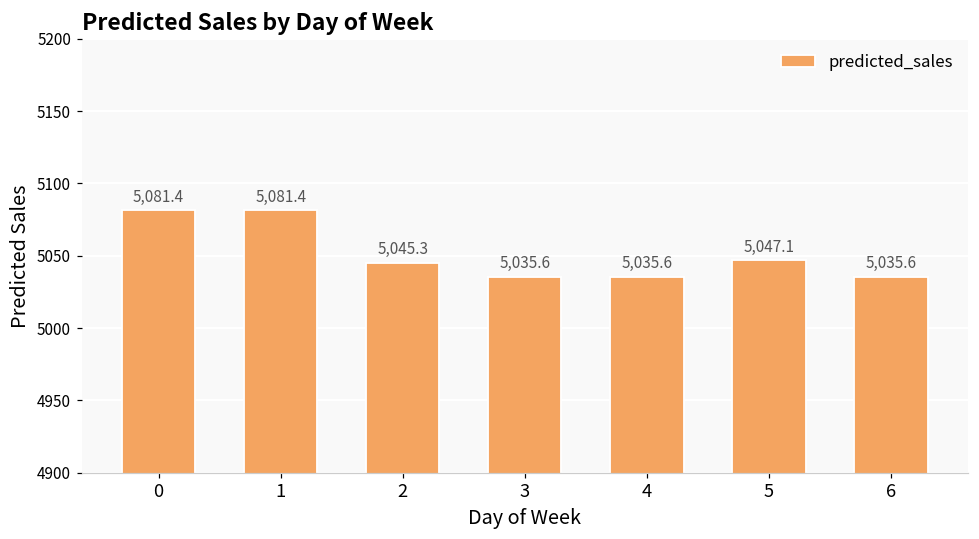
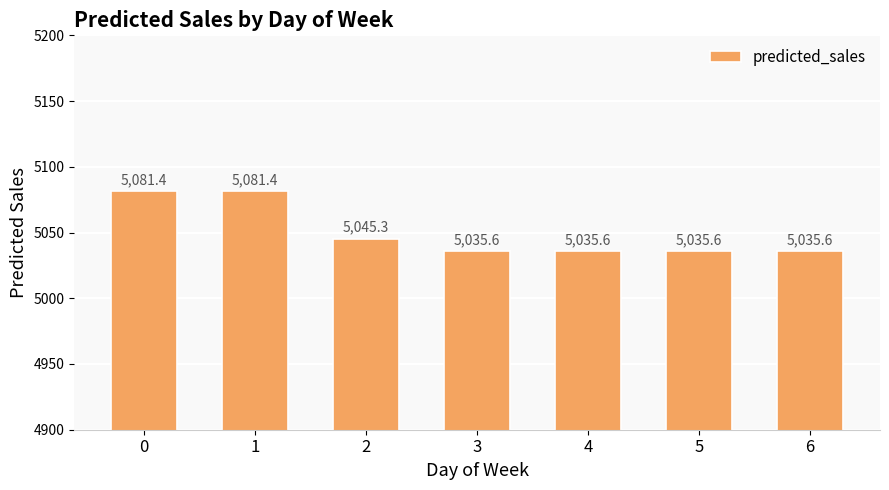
  {
    "0": "5,081.4",
    "1": "5,081.4",
    "2": "5,045.3",
    "3": "5,035.6",
    "4": "5,035.6",
-   "5": "5,047.1",
+   "5": "5,035.6",
    "6": "5,035.6"
  }
